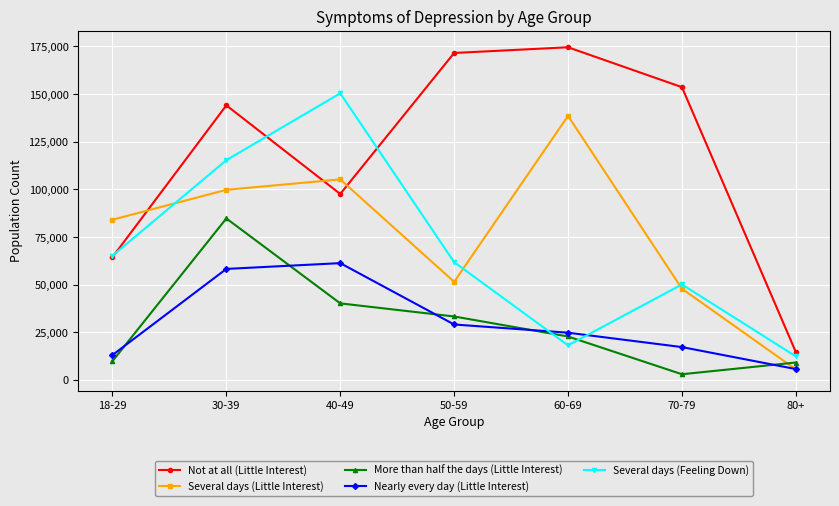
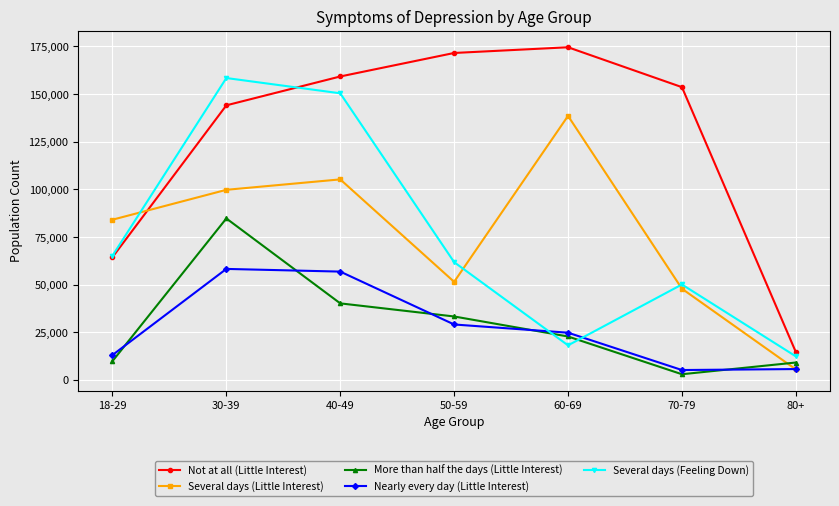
  {
    "Not at all (Little Interest)": {
      "30-39": "144,000",
-     "40-49": "98,000",
+     "40-49": "159,000",
      "50-59": "172,000",
      "60-69": "175,000",
      "70-79": "154,000",
      "80+": "15,000"
    },
    "Several days (Little Interest)": {
      "18-29": "84,000",
      "30-39": "100,000",
      "40-49": "105,000",
      "50-59": "52,000",
      "60-69": "139,000",
      "70-79": "48,000"
    },
    "More than half the days (Little Interest)": {
      "18-29": "10,000",
      "30-39": "85,000",
      "40-49": "40,000",
      "50-59": "33,000",
      "60-69": "23,000",
      "70-79": "3,000",
      "80+": "9,000"
    },
    "Nearly every day (Little Interest)": {
      "18-29": "13,000",
      "30-39": "58,000",
-     "40-49": "61,000",
+     "40-49": "57,000",
      "50-59": "29,000",
      "60-69": "25,000",
-     "70-79": "17,000"
+     "70-79": "5,000"
    },
    "Several days (Feeling Down)": {
-     "30-39": "115,000",
+     "30-39": "158,000",
      "40-49": "150,000",
      "50-59": "62,000",
      "60-69": "18,000",
      "70-79": "50,000",
      "80+": "12,000"
    }
  }
